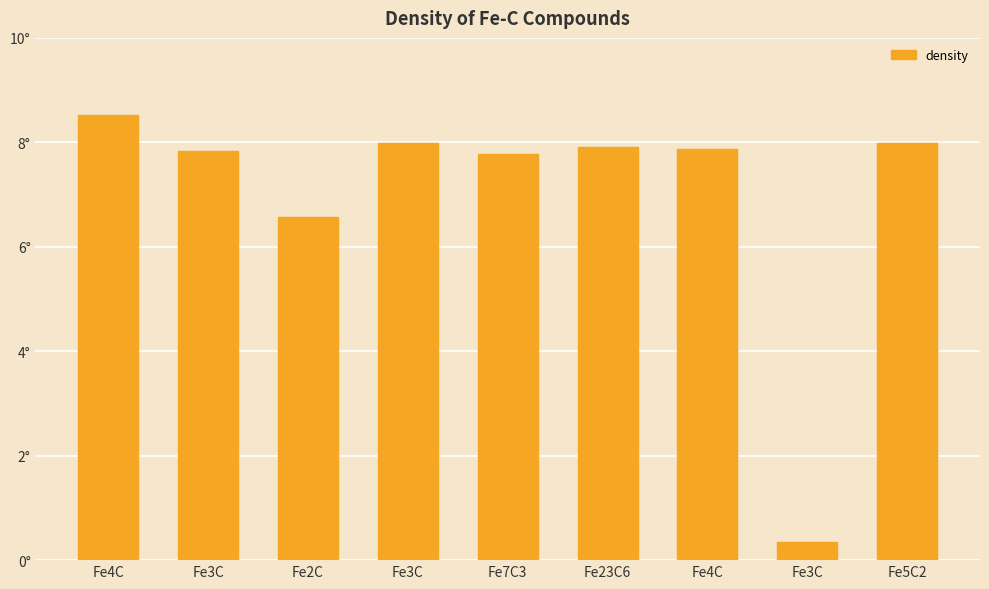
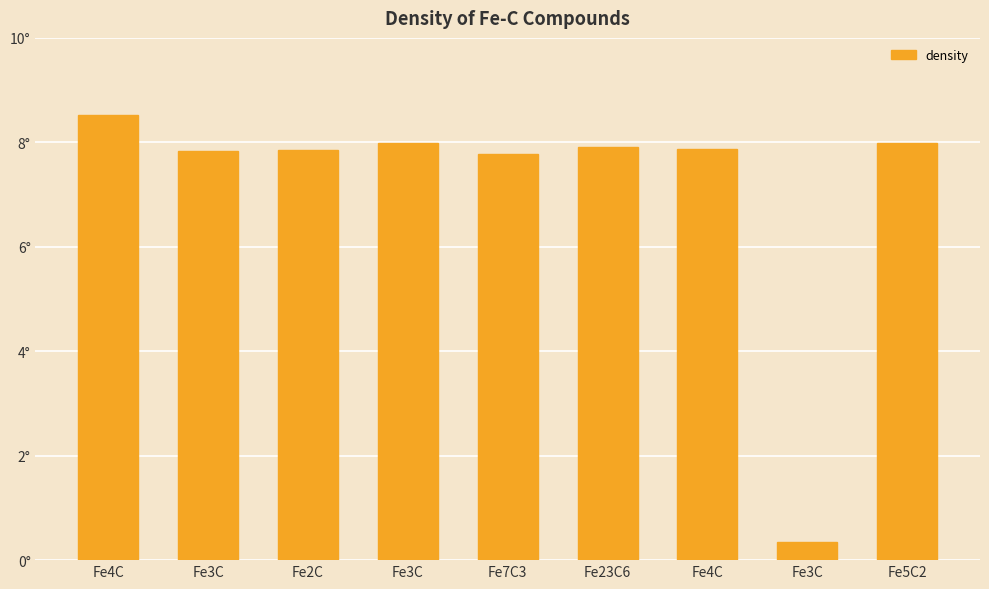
  {
-   "Fe2C": "6.6°",
+   "Fe2C": "7.8°",
    "Fe7C3": "7.8°",
    "Fe23C6": "7.9°",
    "Fe5C2": "8.0°"
  }
